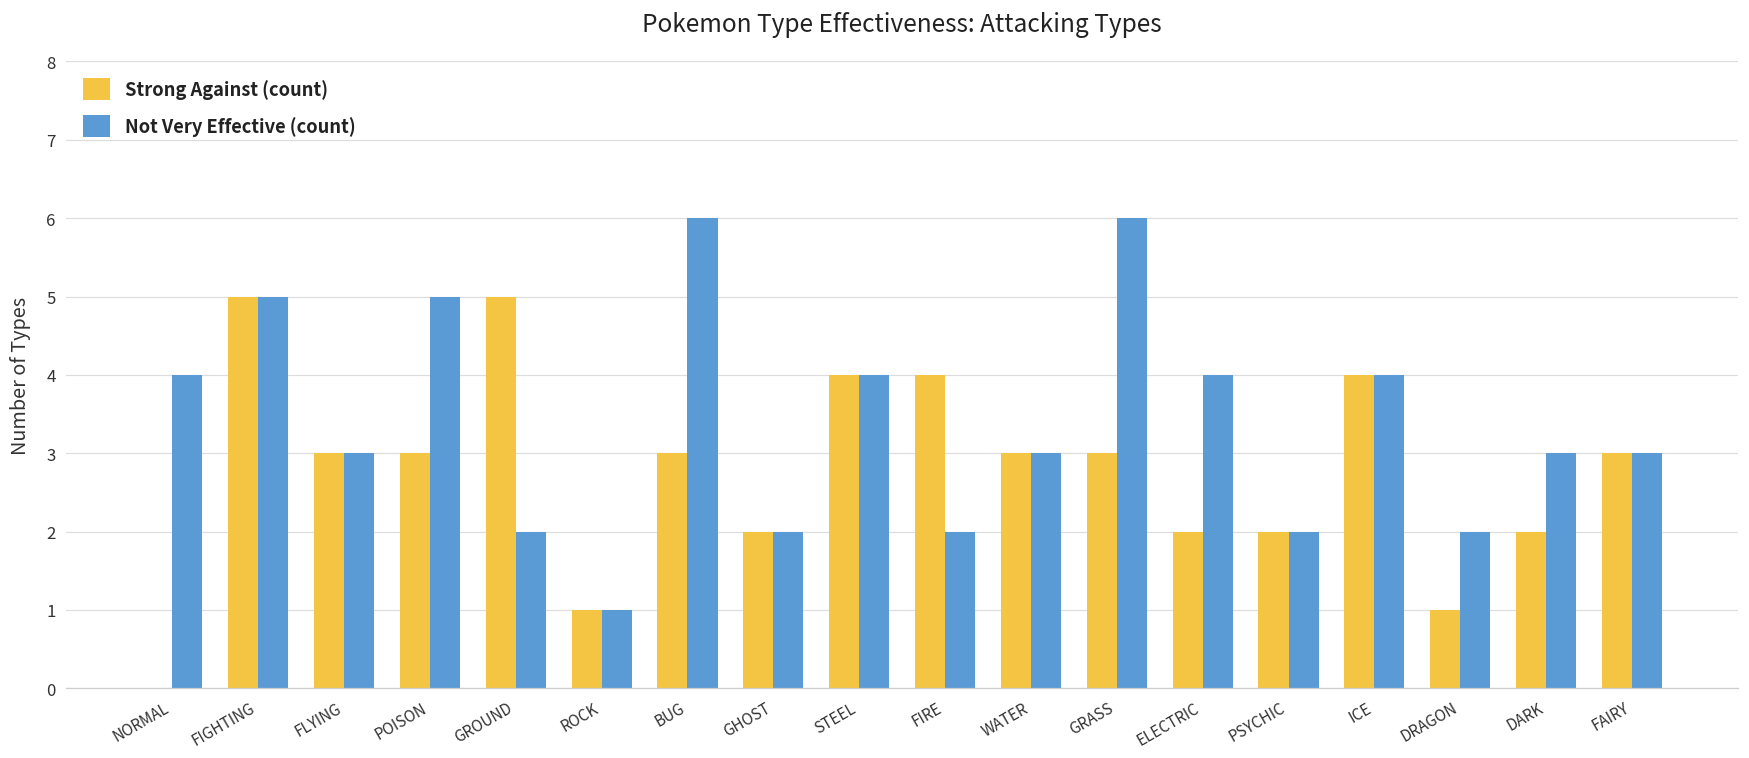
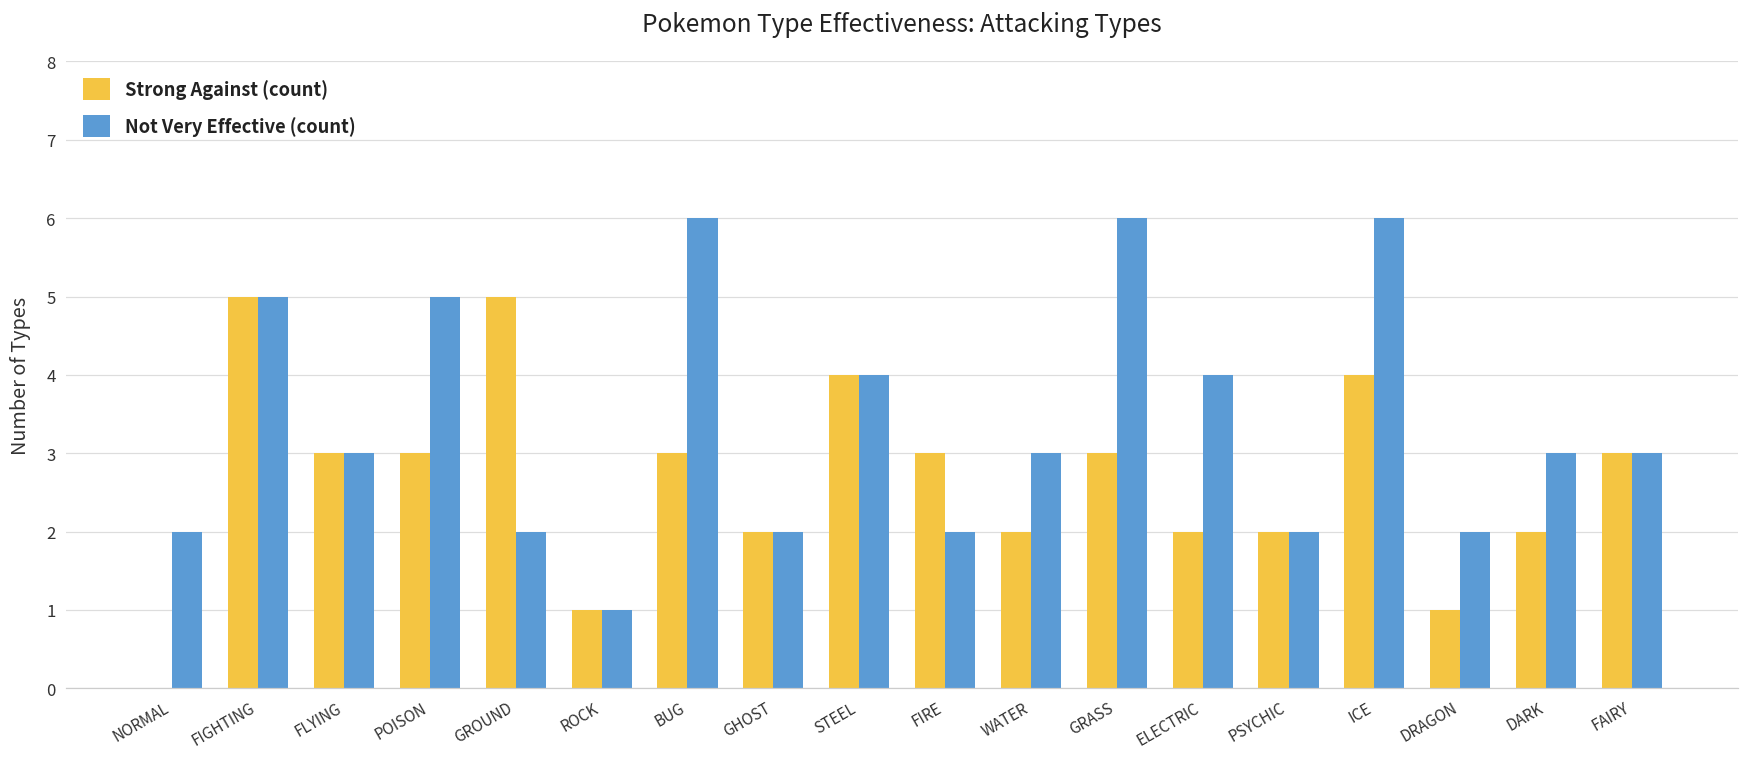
  {
    "Strong Against (count)": {
      "NORMAL": 0,
      "FIGHTING": 5,
      "FLYING": 3,
      "POISON": 3,
      "GROUND": 5,
      "ROCK": 1,
      "BUG": 3,
      "GHOST": 2,
      "STEEL": 4,
-     "FIRE": 4,
-     "WATER": 3,
+     "FIRE": 3,
+     "WATER": 2,
      "GRASS": 3,
      "ELECTRIC": 2,
      "PSYCHIC": 2,
      "ICE": 4,
      "DRAGON": 1,
      "DARK": 2,
      "FAIRY": 3
    },
    "Not Very Effective (count)": {
-     "NORMAL": 4,
+     "NORMAL": 2,
      "FIGHTING": 5,
      "FLYING": 3,
      "POISON": 5,
      "GROUND": 2,
      "ROCK": 1,
      "BUG": 6,
      "GHOST": 2,
      "STEEL": 4,
      "FIRE": 2,
      "WATER": 3,
      "GRASS": 6,
      "ELECTRIC": 4,
      "PSYCHIC": 2,
-     "ICE": 4,
+     "ICE": 6,
      "DRAGON": 2,
      "DARK": 3,
      "FAIRY": 3
    }
  }
